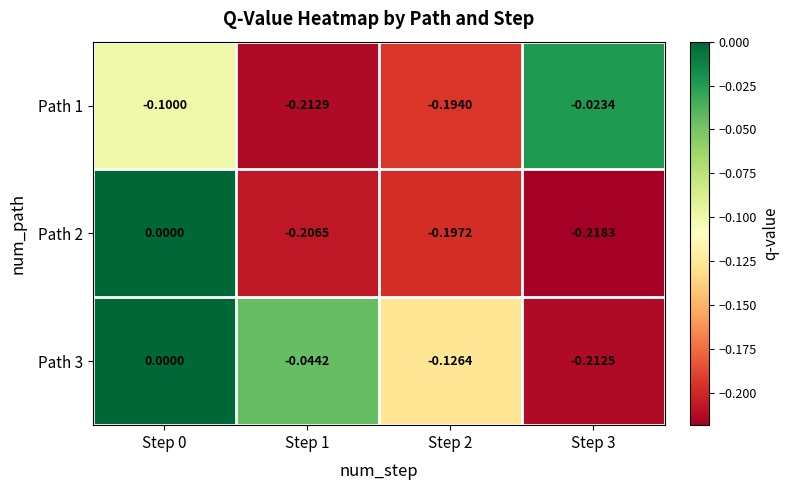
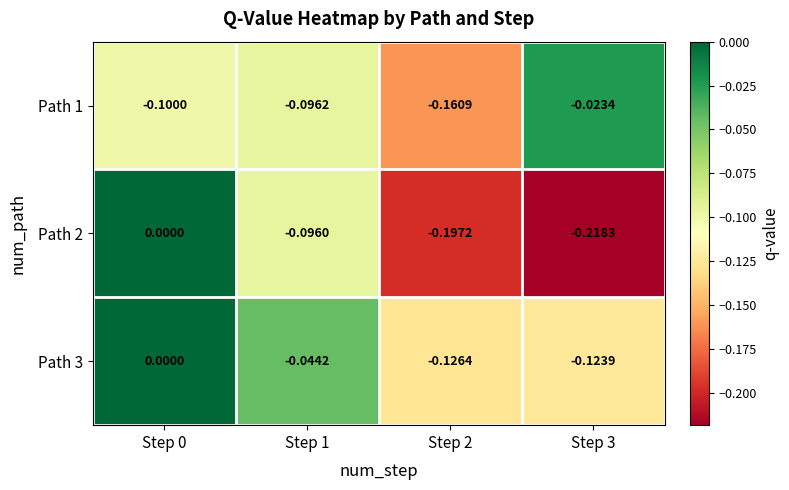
  {
    "Path 1": {
      "Step 0": -0.1000,
-     "Step 1": -0.2129,
-     "Step 2": -0.1940,
+     "Step 1": -0.0962,
+     "Step 2": -0.1609,
      "Step 3": -0.0234
    },
    "Path 2": {
      "Step 0": 0.0000,
-     "Step 1": -0.2065,
+     "Step 1": -0.0960,
      "Step 2": -0.1972,
      "Step 3": -0.2183
    },
    "Path 3": {
      "Step 0": 0.0000,
      "Step 1": -0.0442,
      "Step 2": -0.1264,
-     "Step 3": -0.2125
+     "Step 3": -0.1239
    }
  }
